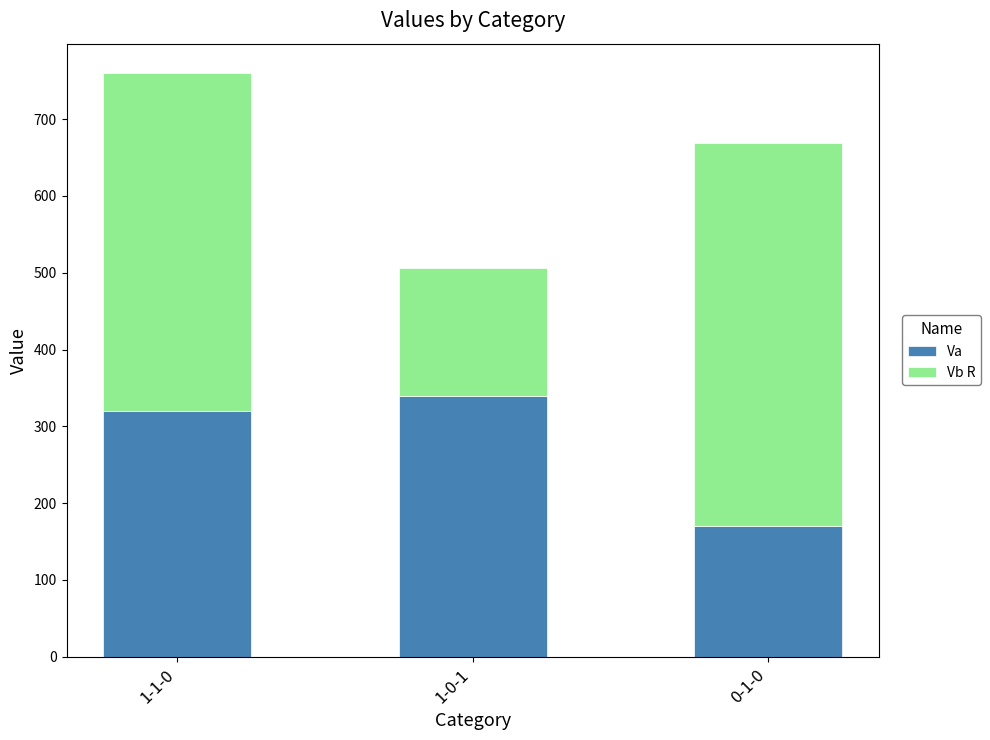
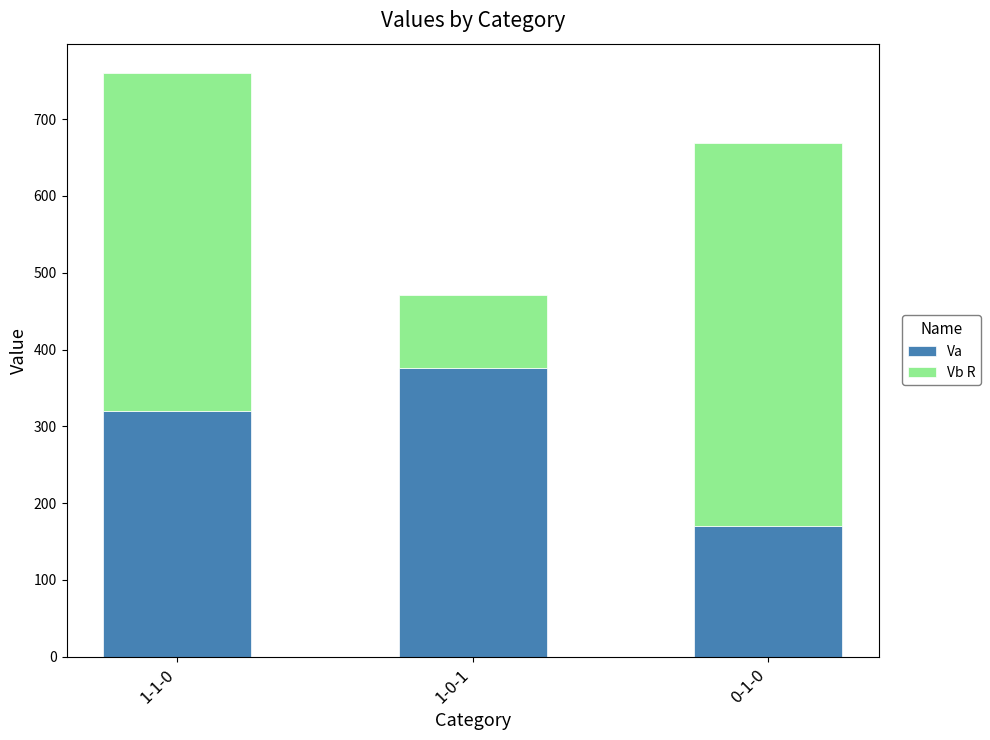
  {
    "Va": {
      "1-1-0": 320,
-     "1-0-1": 340,
+     "1-0-1": 380,
      "0-1-0": 170
    },
    "Vb R": {
      "1-1-0": 440,
-     "1-0-1": 170,
+     "1-0-1": 100,
      "0-1-0": 500
    }
  }
